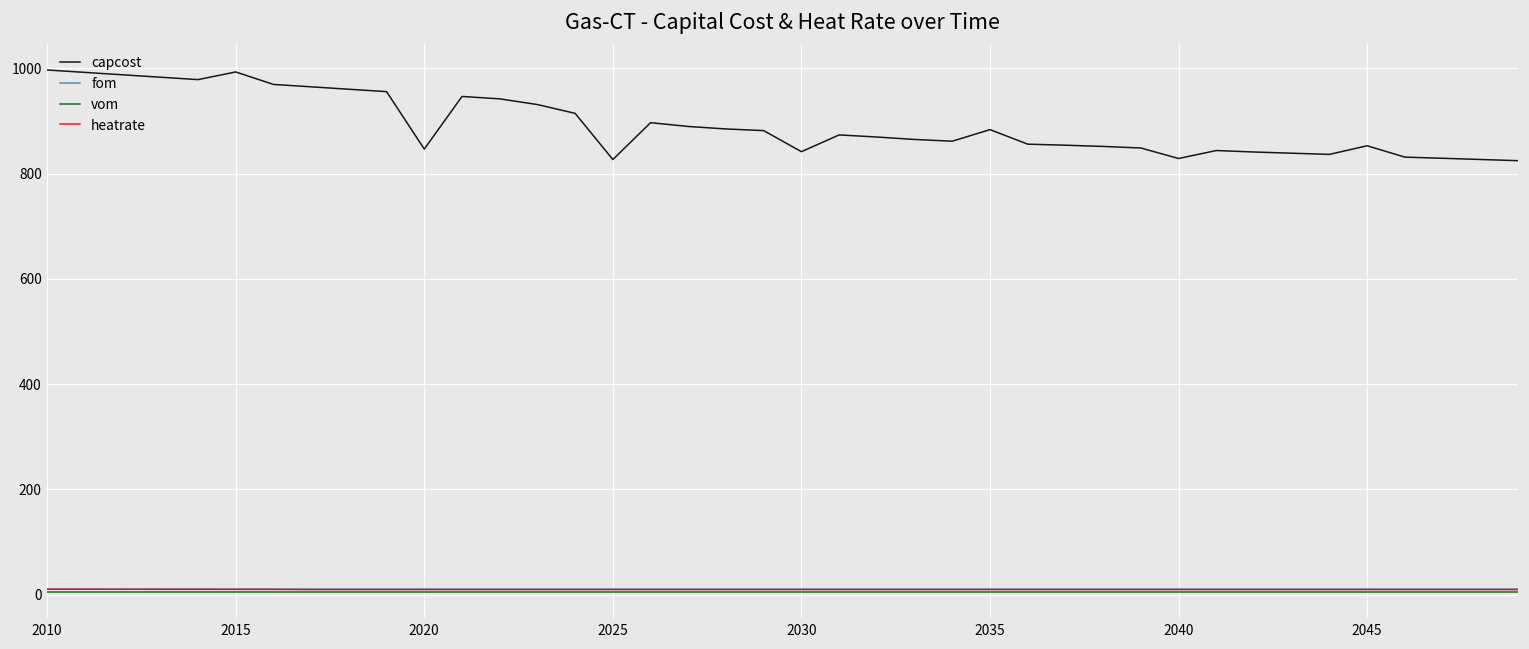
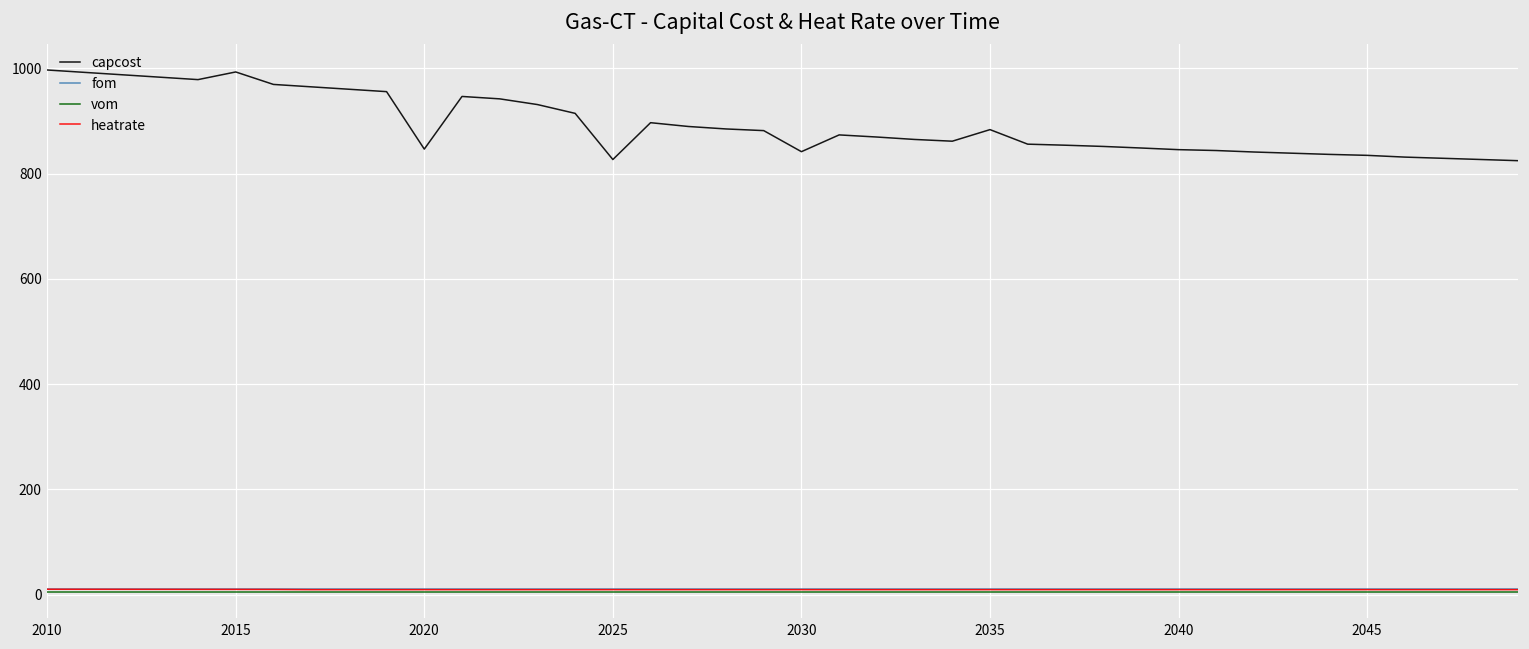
  {
    "capcost": {
      "2010": 1000,
      "2015": 990,
      "2020": 850,
      "2025": 830,
      "2030": 840,
      "2035": 880,
-     "2040": 830,
-     "2045": 850
+     "2040": 850,
+     "2045": 830
    },
    "vom": {
      "2010": 0,
      "2015": 0
    }
  }
